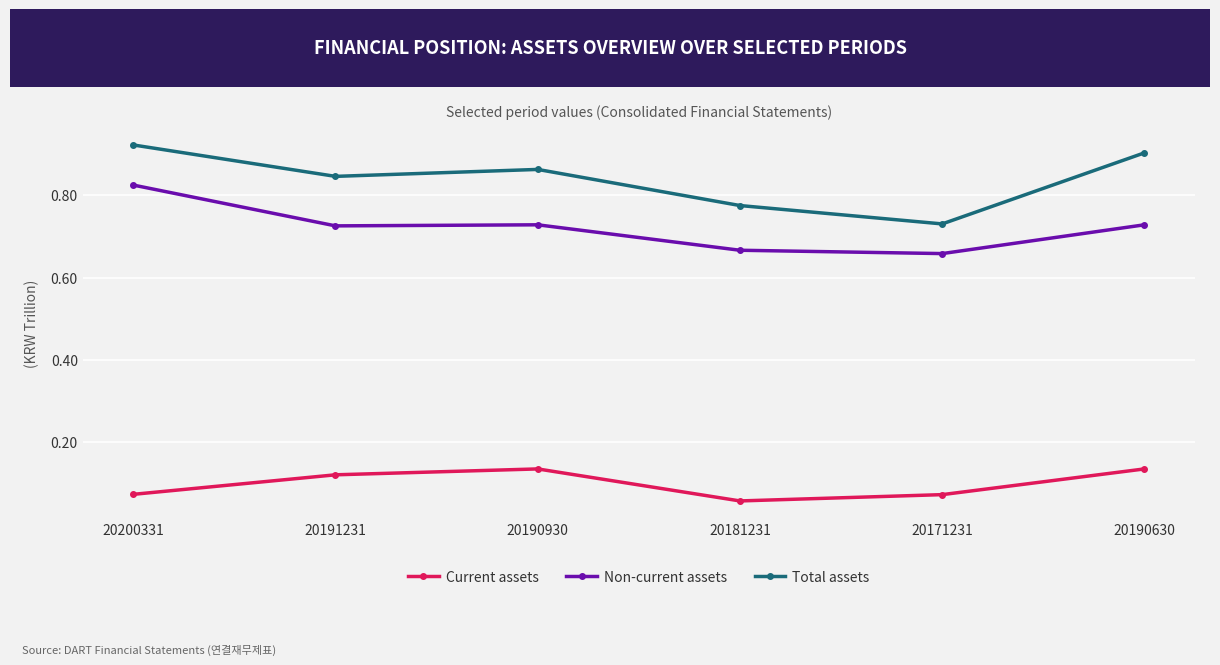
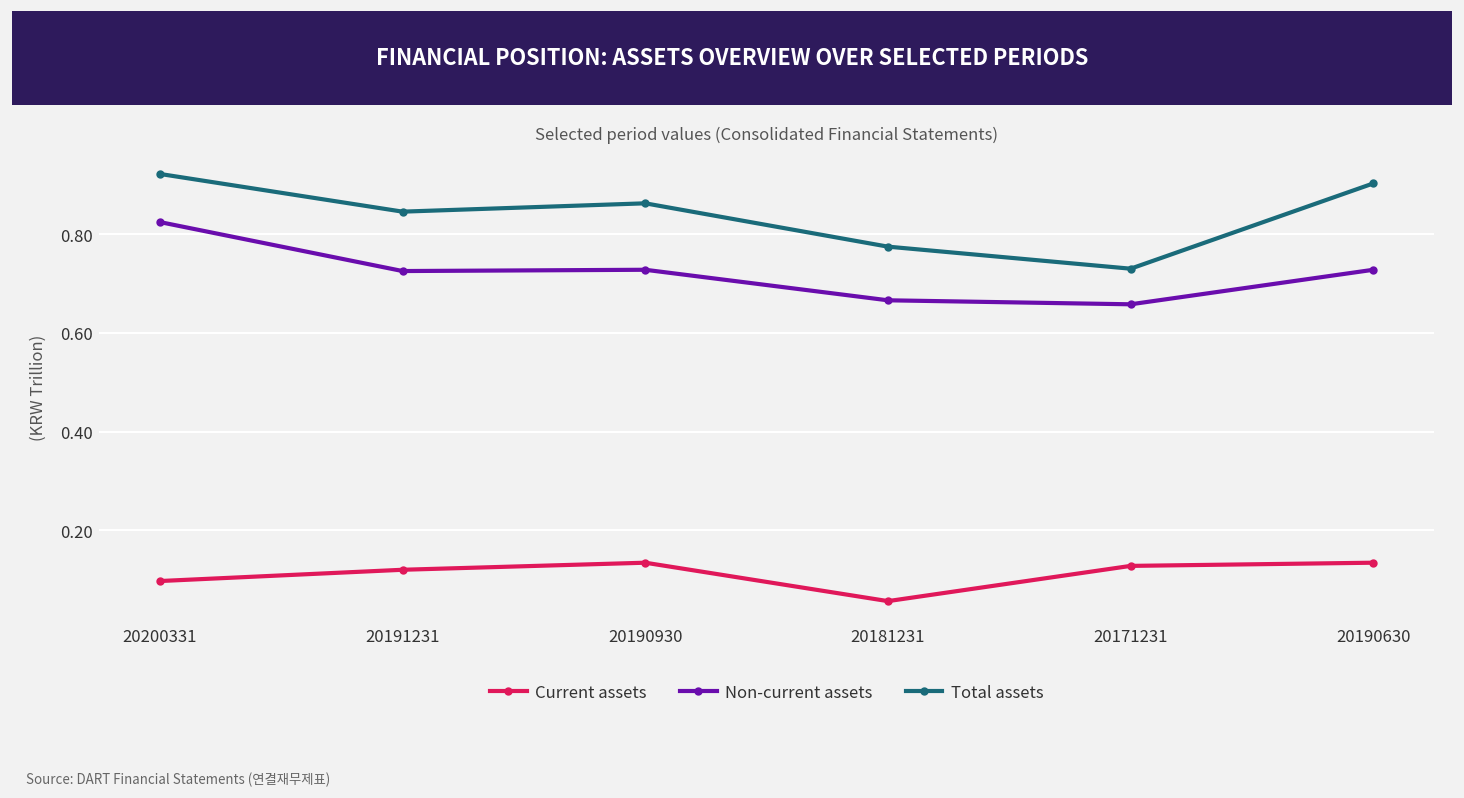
  {
    "Current assets": {
-     "20200331": 0.07,
+     "20200331": 0.10,
      "20191231": 0.12,
      "20190930": 0.13,
      "20181231": 0.06,
-     "20171231": 0.07,
+     "20171231": 0.13,
      "20190630": 0.13
    },
    "Non-current assets": {
      "20200331": 0.82,
      "20191231": 0.73,
      "20190930": 0.73,
      "20181231": 0.67,
      "20171231": 0.66,
      "20190630": 0.73
    },
    "Total assets": {
      "20200331": 0.92,
      "20191231": 0.85,
      "20190930": 0.86,
      "20181231": 0.78,
      "20171231": 0.73,
      "20190630": 0.90
    }
  }
